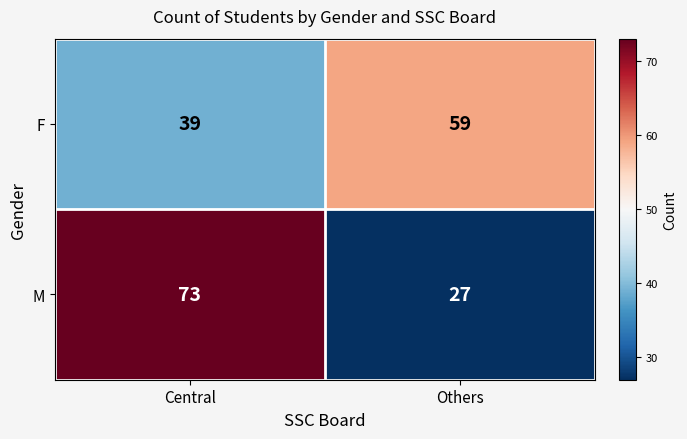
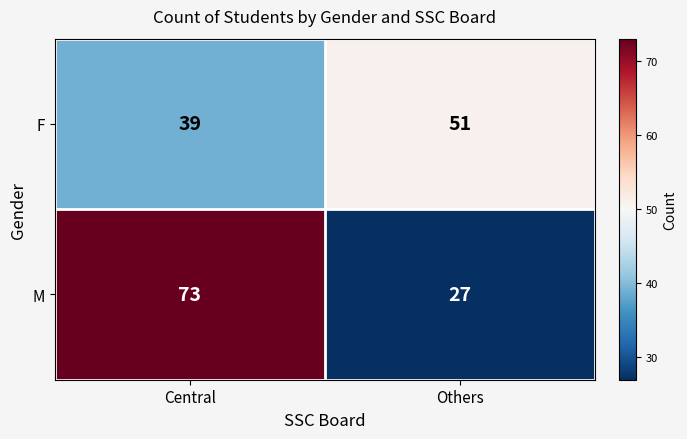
  {
    "F": {
      "Central": 39,
-     "Others": 59
+     "Others": 51
    },
    "M": {
      "Central": 73,
      "Others": 27
    }
  }
